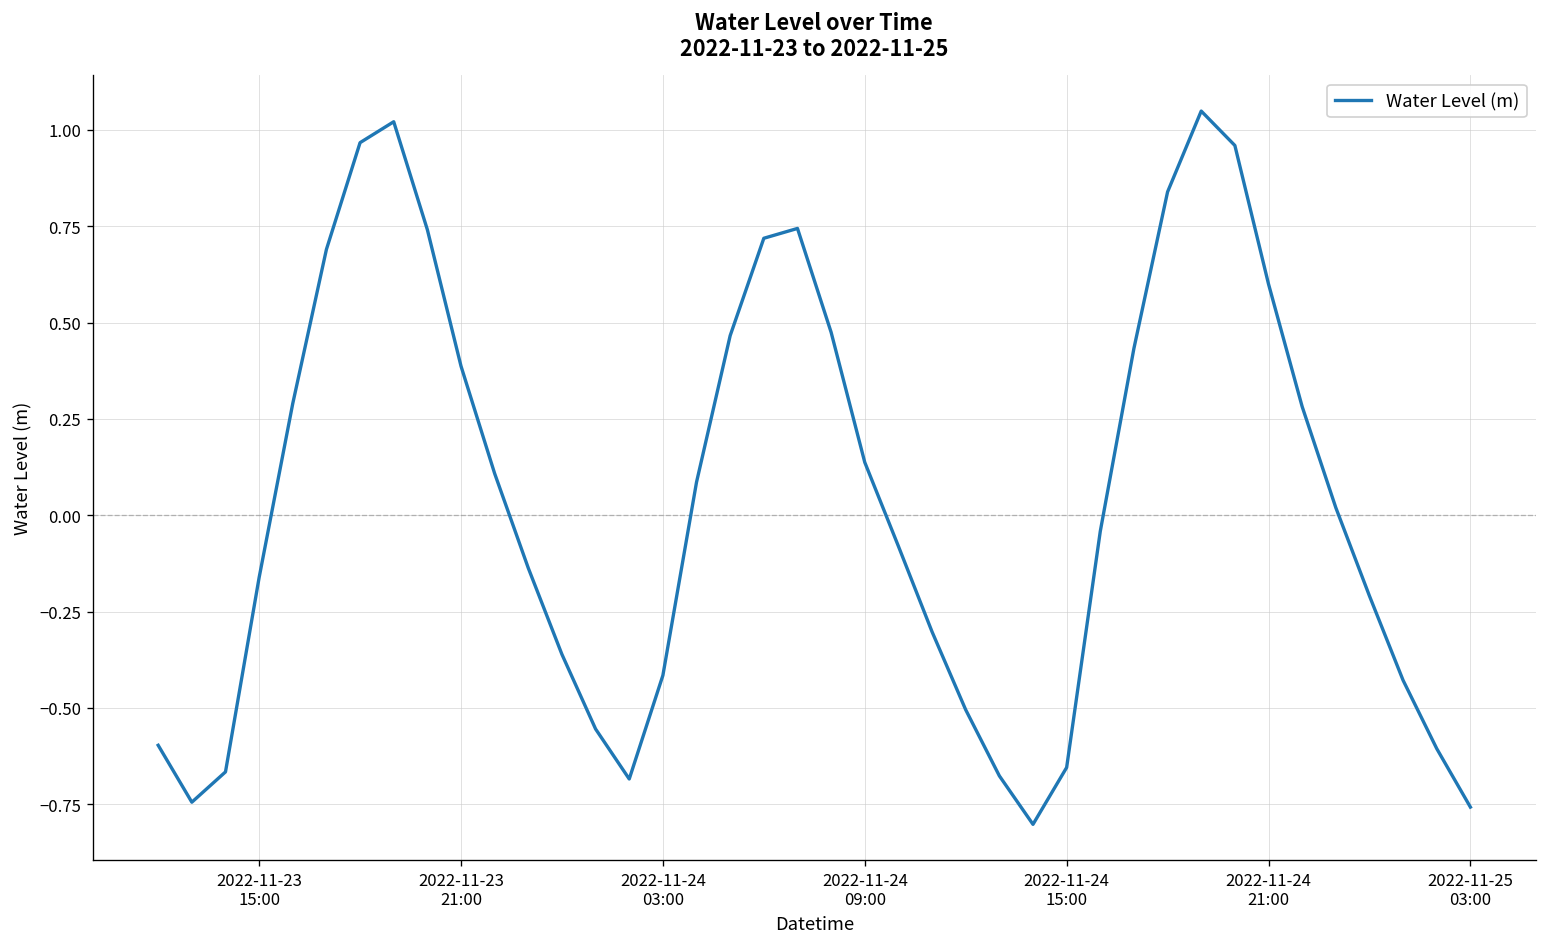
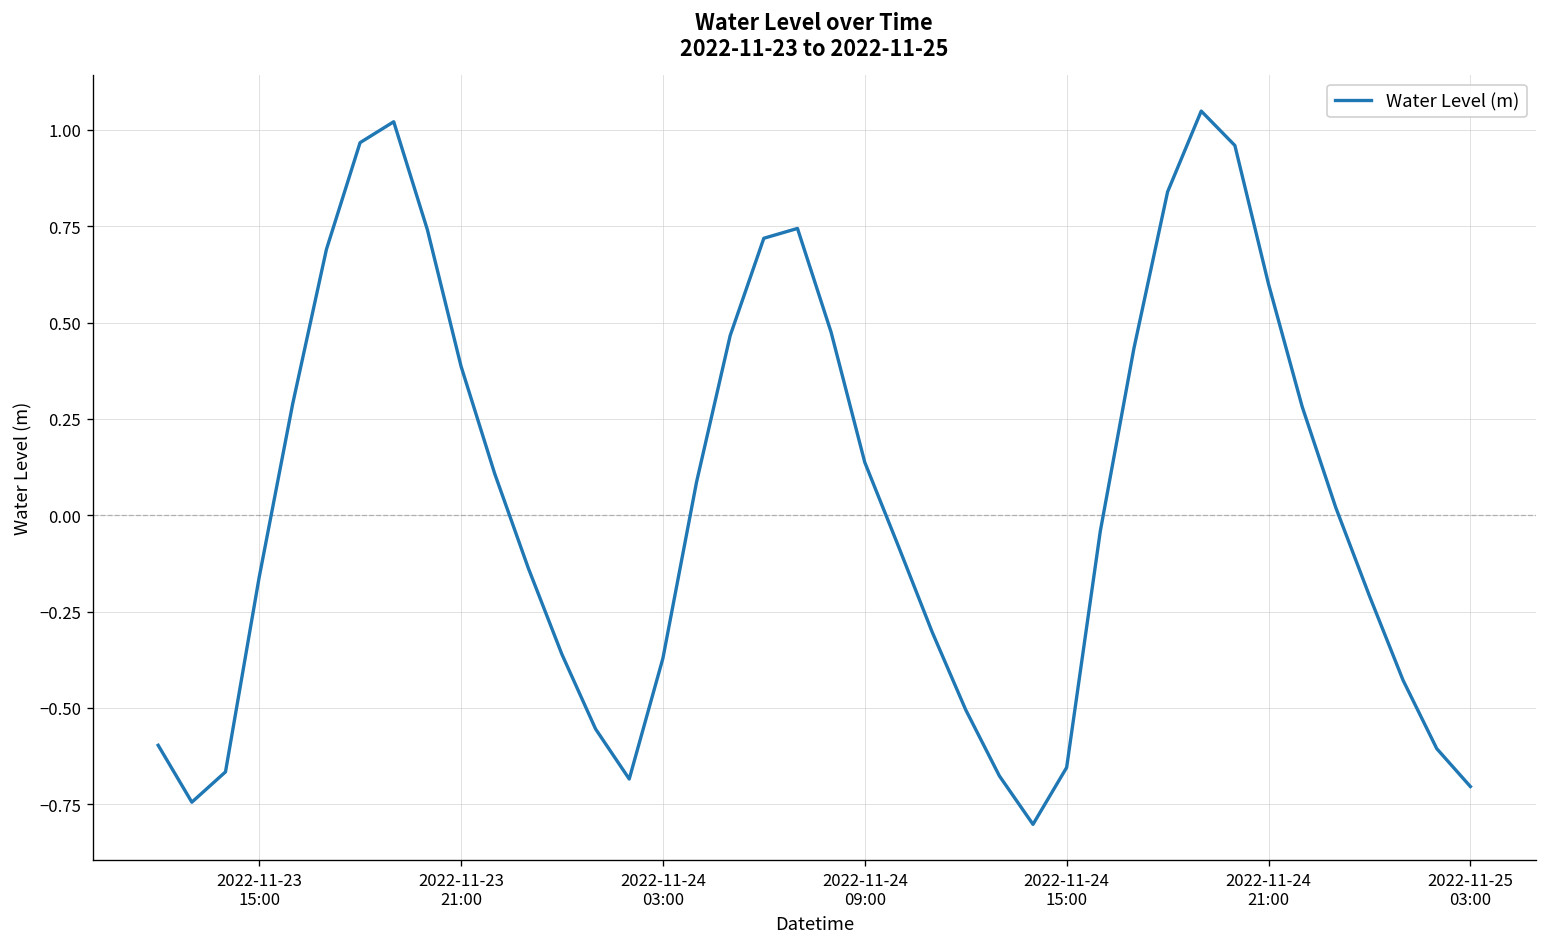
  {
    "2022-11-23 15:00": -0.16,
    "2022-11-23 21:00": 0.39,
-   "2022-11-24 03:00": -0.42,
+   "2022-11-24 03:00": -0.37,
    "2022-11-24 09:00": 0.14,
    "2022-11-24 15:00": -0.65,
    "2022-11-24 21:00": 0.60,
-   "2022-11-25 03:00": -0.76
+   "2022-11-25 03:00": -0.70
  }
